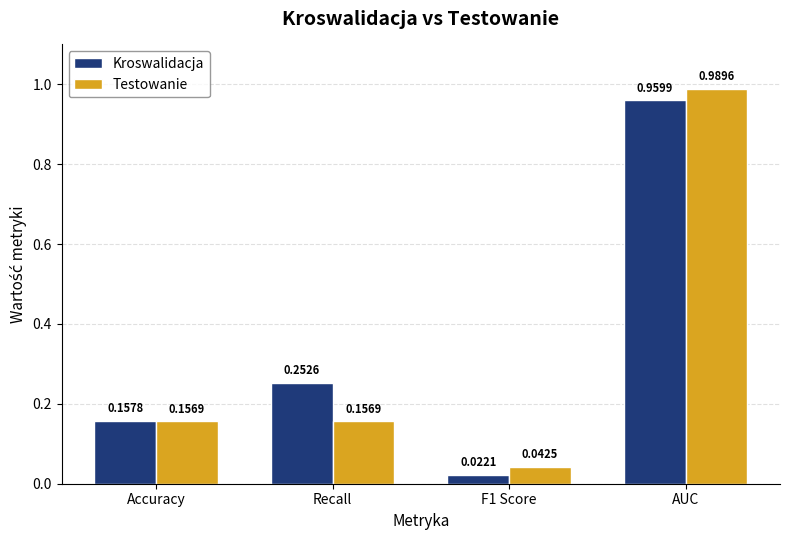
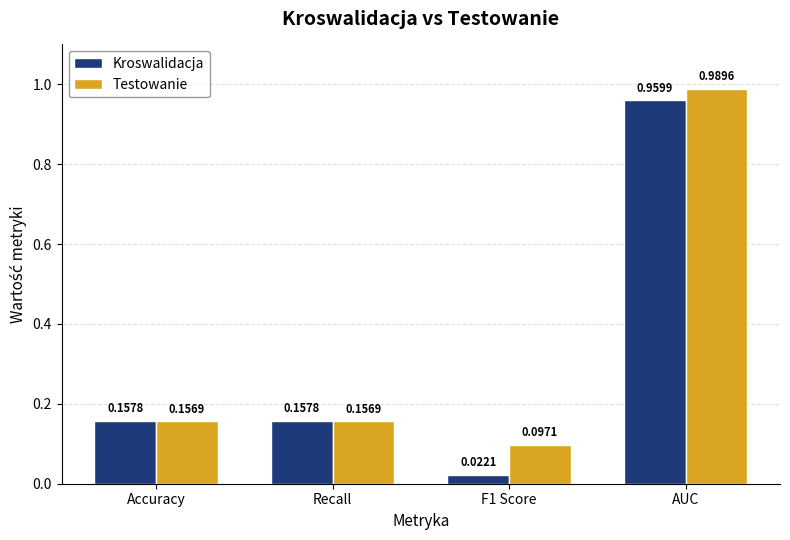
  {
    "Kroswalidacja": {
      "Accuracy": 0.1578,
-     "Recall": 0.2526,
+     "Recall": 0.1578,
      "F1 Score": 0.0221,
      "AUC": 0.9599
    },
    "Testowanie": {
      "Accuracy": 0.1569,
      "Recall": 0.1569,
-     "F1 Score": 0.0425,
+     "F1 Score": 0.0971,
      "AUC": 0.9896
    }
  }
